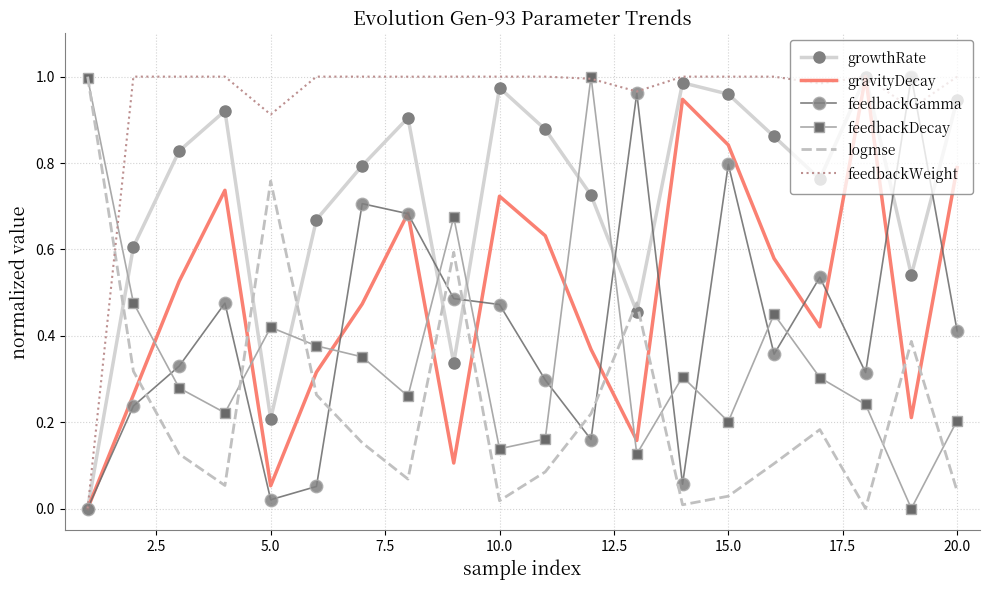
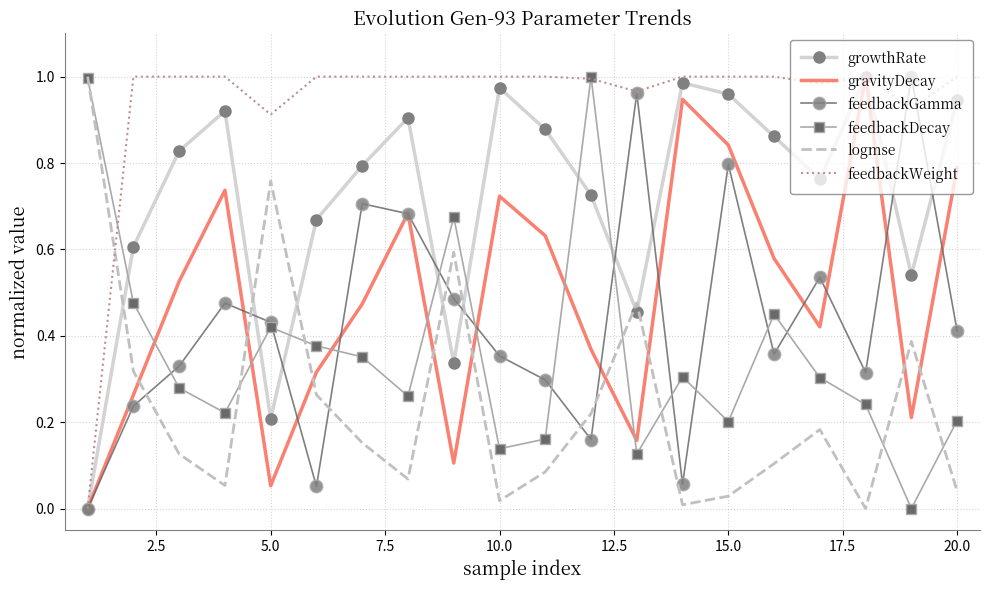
  {
    "gravityDecay": {
      "5.0": 0.05,
      "10.0": 0.72,
      "15.0": 0.84
    },
    "feedbackGamma": {
-     "5.0": 0.02,
-     "10.0": 0.47,
+     "5.0": 0.43,
+     "10.0": 0.35,
      "15.0": 0.80,
      "20.0": 0.41
    }
  }
